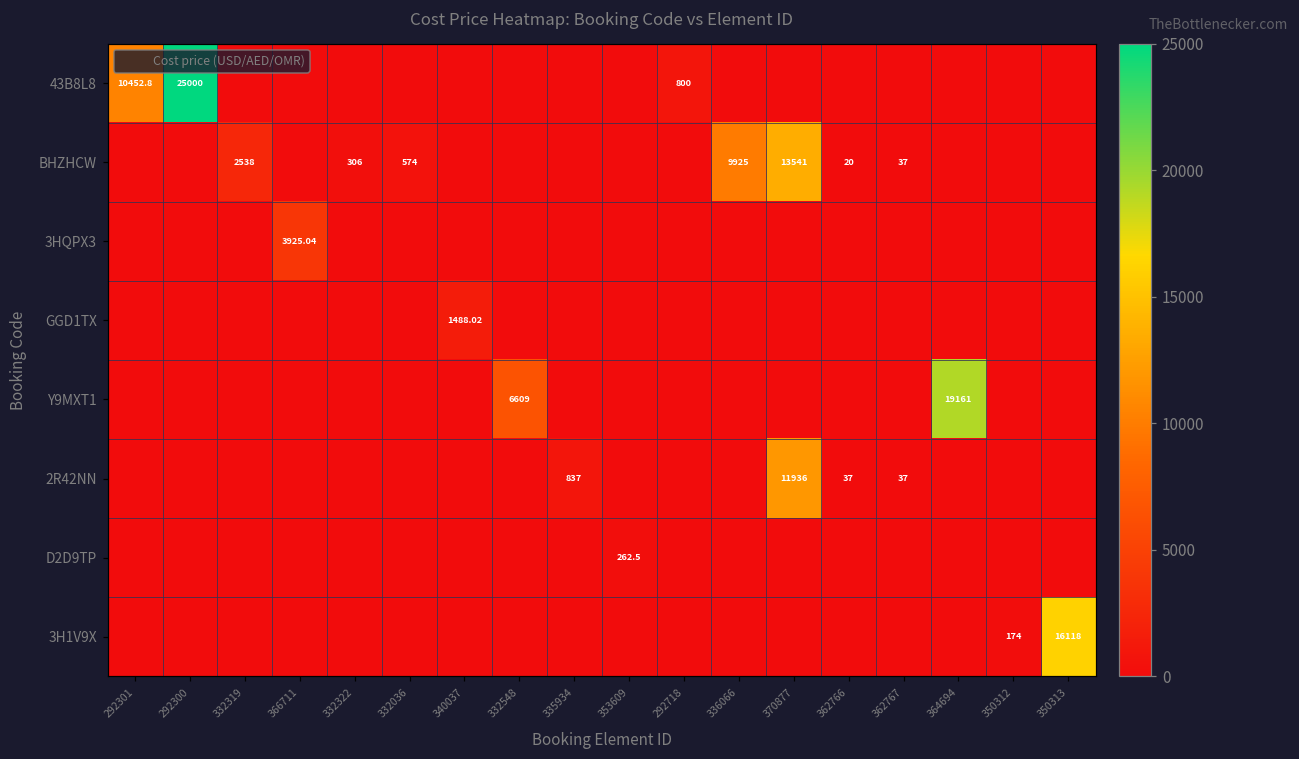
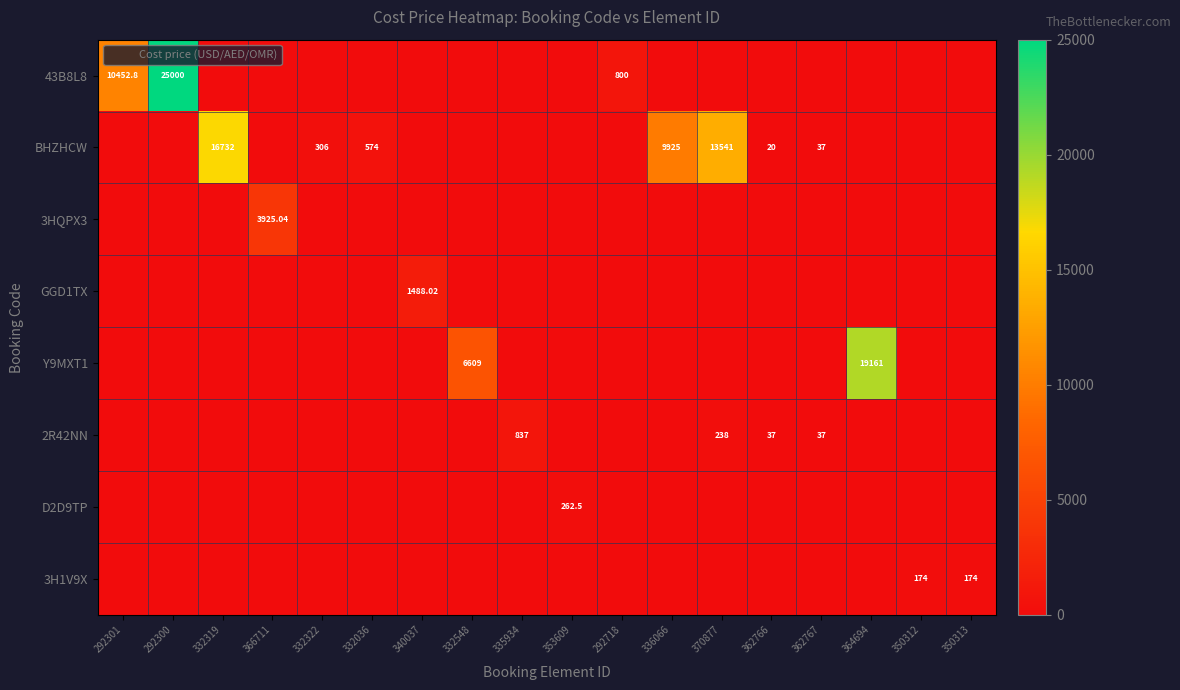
  {
    "43B8L8": {
      "292301": 10452.8,
      "292300": 25000,
      "292718": 800
    },
    "BHZHCW": {
-     "332319": 2538,
+     "332319": 16732,
      "332322": 306,
      "332036": 574,
      "336066": 9925,
      "370877": 13541,
      "362766": 20,
      "362767": 37
    },
    "3HQPX3": {
      "366711": 3925.04
    },
    "GGD1TX": {
      "340037": 1488.02
    },
    "Y9MXT1": {
      "332548": 6609,
      "364694": 19161
    },
    "2R42NN": {
      "335934": 837,
-     "370877": 11936,
+     "370877": 238,
      "362766": 37,
      "362767": 37
    },
    "D2D9TP": {
      "353609": 262.5
    },
    "3H1V9X": {
      "350312": 174,
-     "350313": 16118
+     "350313": 174
    }
  }
